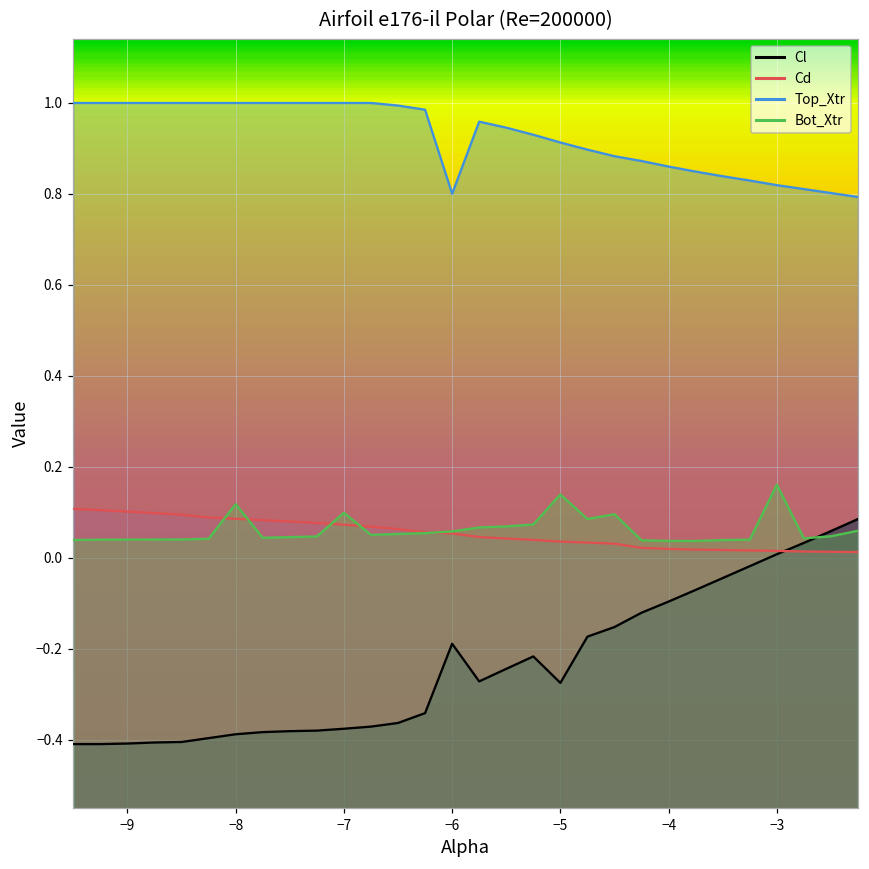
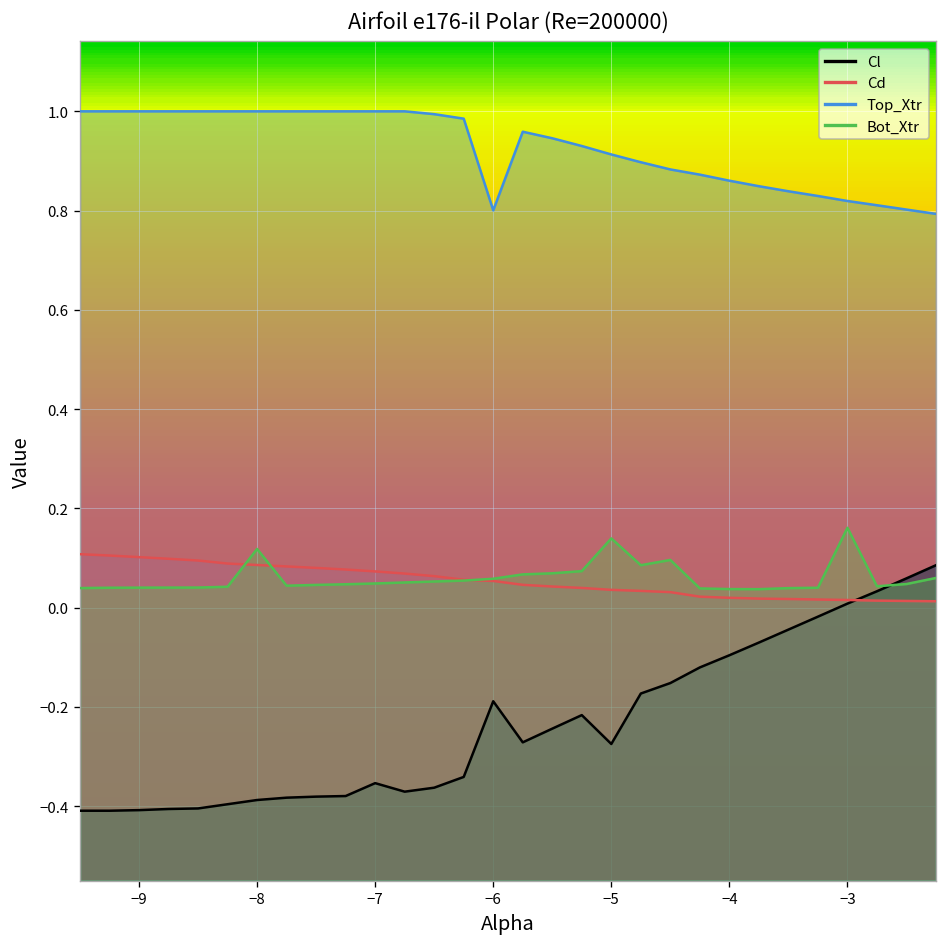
  {
    "Cl": {
      "−9": -0.41,
      "−8": -0.39,
-     "−7": -0.38,
+     "−7": -0.35,
      "−6": -0.19,
      "−5": -0.28,
      "−4": -0.10,
      "−3": 0.01
    },
    "Cd": {
      "−9": 0.10,
      "−8": 0.09,
      "−7": 0.07,
      "−5": 0.04,
      "−4": 0.02,
      "−3": 0.02
    },
    "Top_Xtr": {
      "−9": 1.00,
      "−8": 1.00,
      "−7": 1.00,
      "−6": 0.80,
      "−5": 0.91,
      "−4": 0.86,
      "−3": 0.82
    },
    "Bot_Xtr": {
      "−9": 0.04,
      "−8": 0.12,
-     "−7": 0.10,
+     "−7": 0.05,
      "−5": 0.14,
      "−4": 0.04,
      "−3": 0.16
    }
  }
